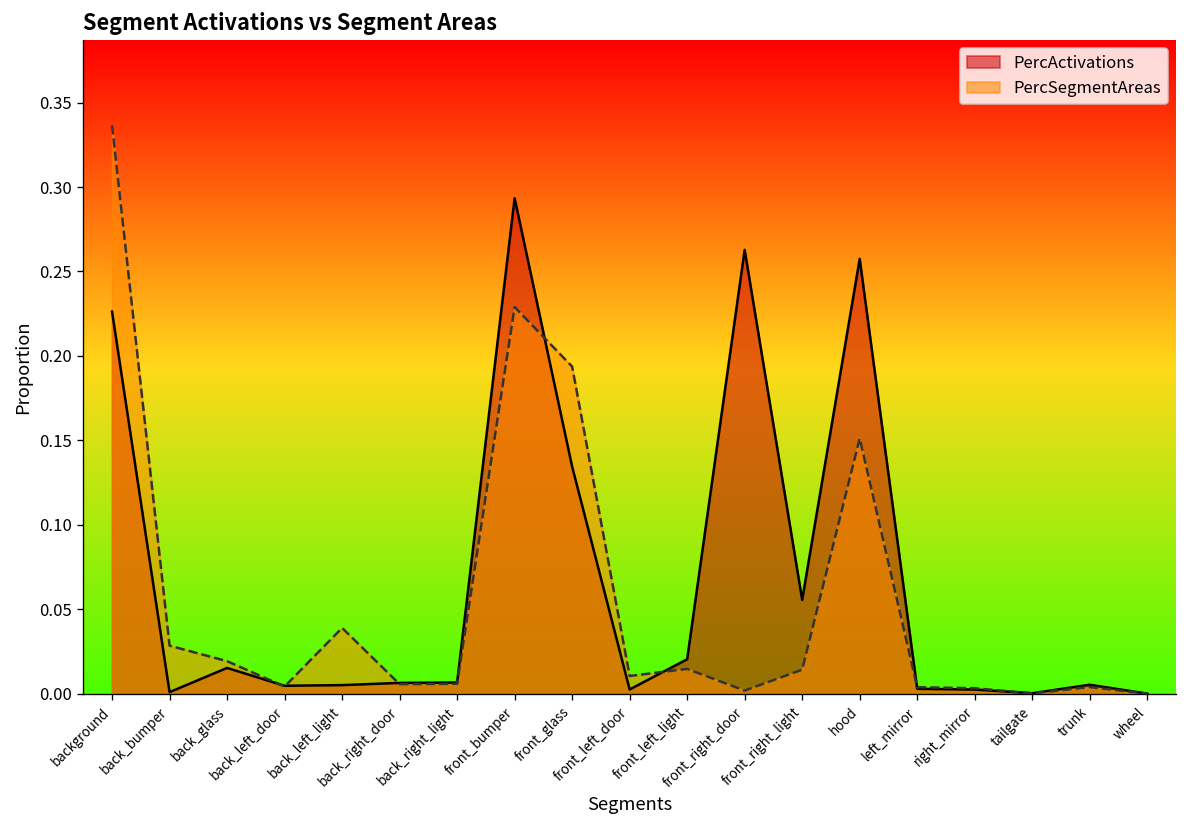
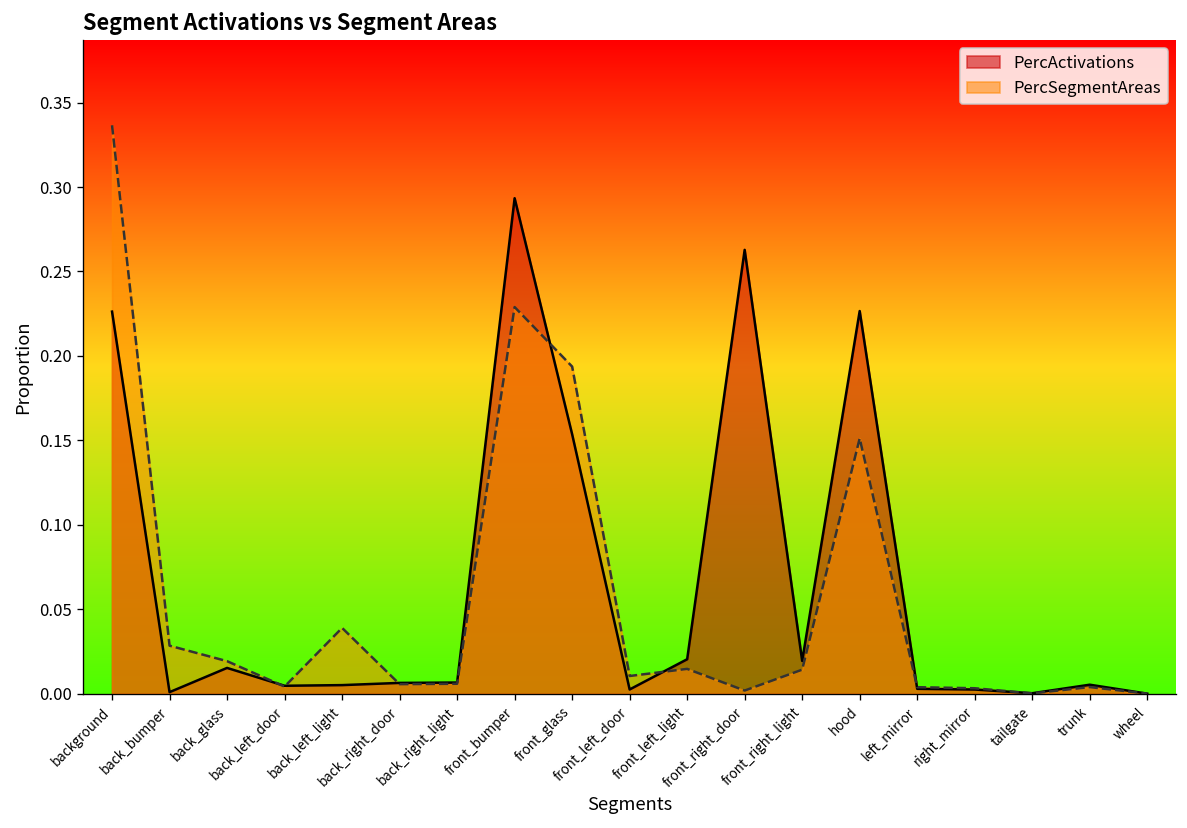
  {
    "PercActivations": {
      "background": 0.226,
      "back_bumper": 0.001,
      "back_glass": 0.015,
      "back_left_light": 0.005,
      "front_bumper": 0.293,
-     "front_glass": 0.134,
+     "front_glass": 0.154,
      "front_left_door": 0.002,
      "front_left_light": 0.020,
      "front_right_door": 0.263,
-     "front_right_light": 0.056,
-     "hood": 0.257
+     "front_right_light": 0.019,
+     "hood": 0.227
    },
    "PercSegmentAreas": {
      "background": 0.337,
      "back_bumper": 0.028,
      "back_glass": 0.019,
      "back_left_light": 0.039,
      "front_bumper": 0.229,
      "front_glass": 0.194,
      "front_left_door": 0.010,
      "front_left_light": 0.015,
      "front_right_door": 0.002,
      "front_right_light": 0.014,
      "hood": 0.151
    }
  }
